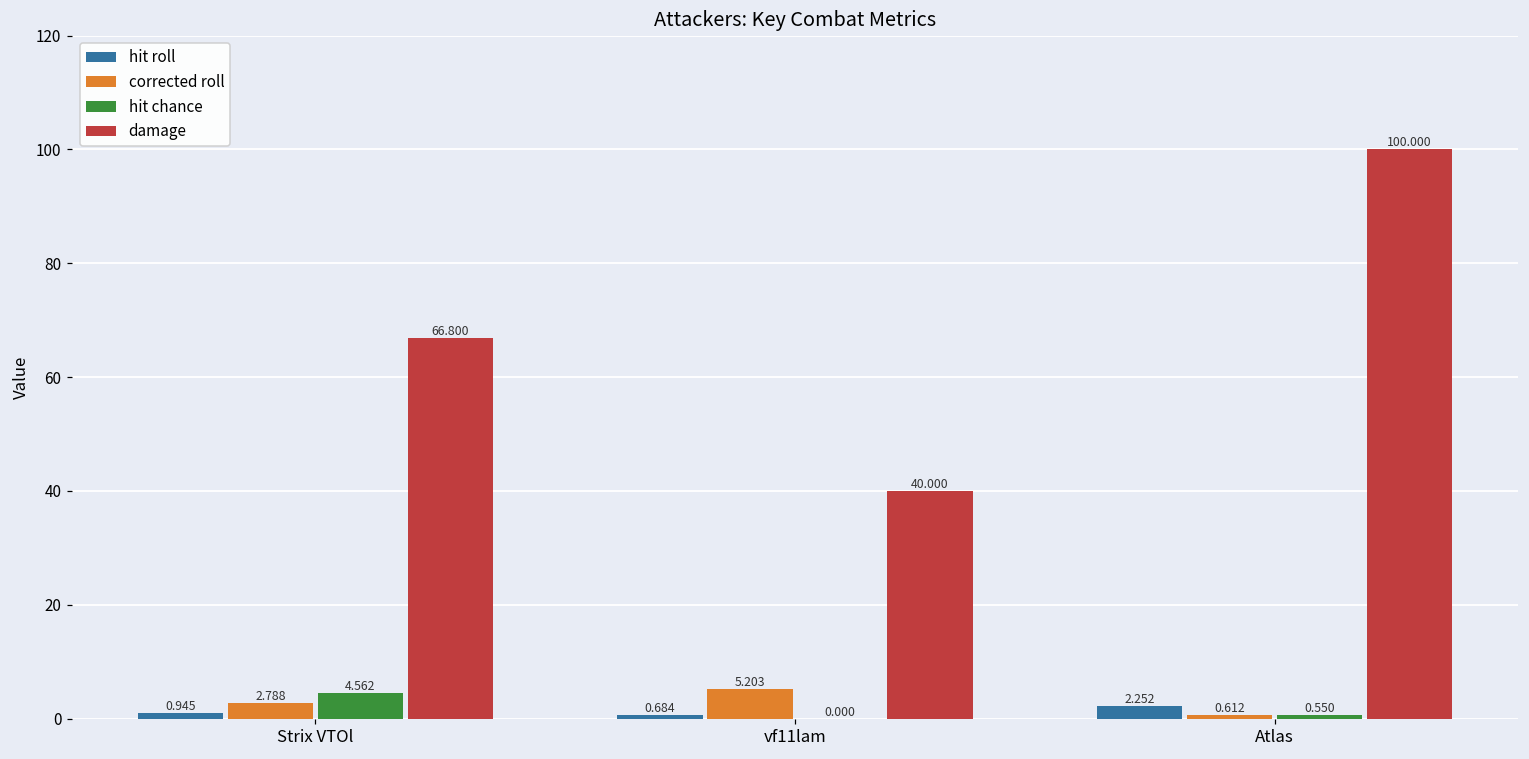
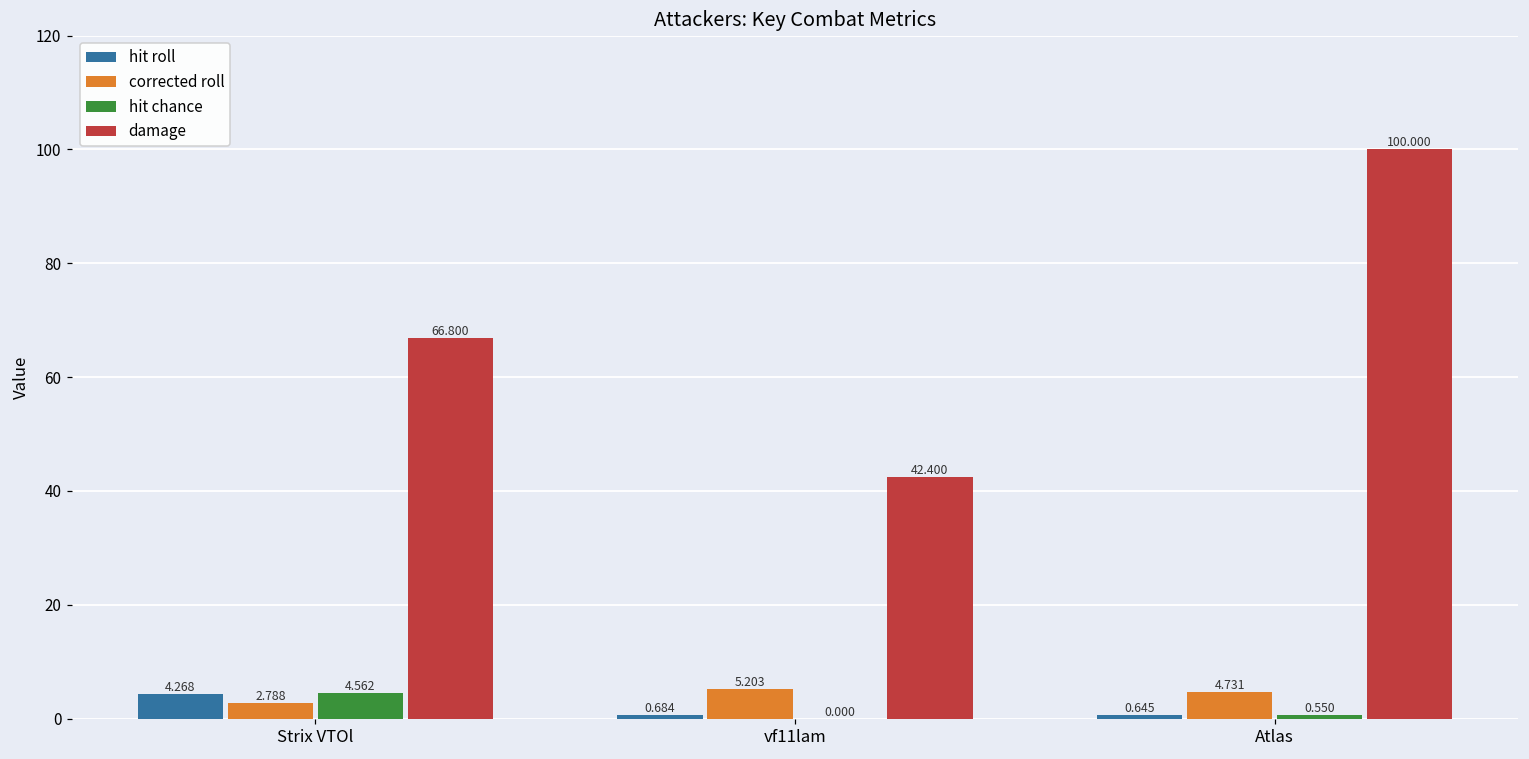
  {
    "hit roll": {
-     "Strix VTOl": 0.945,
+     "Strix VTOl": 4.268,
      "vf11lam": 0.684,
-     "Atlas": 2.252
+     "Atlas": 0.645
    },
    "corrected roll": {
      "Strix VTOl": 2.788,
      "vf11lam": 5.203,
-     "Atlas": 0.612
+     "Atlas": 4.731
    },
    "hit chance": {
      "Strix VTOl": 4.562,
      "vf11lam": 0.000,
      "Atlas": 0.550
    },
    "damage": {
      "Strix VTOl": 66.800,
-     "vf11lam": 40.000,
+     "vf11lam": 42.400,
      "Atlas": 100.000
    }
  }
